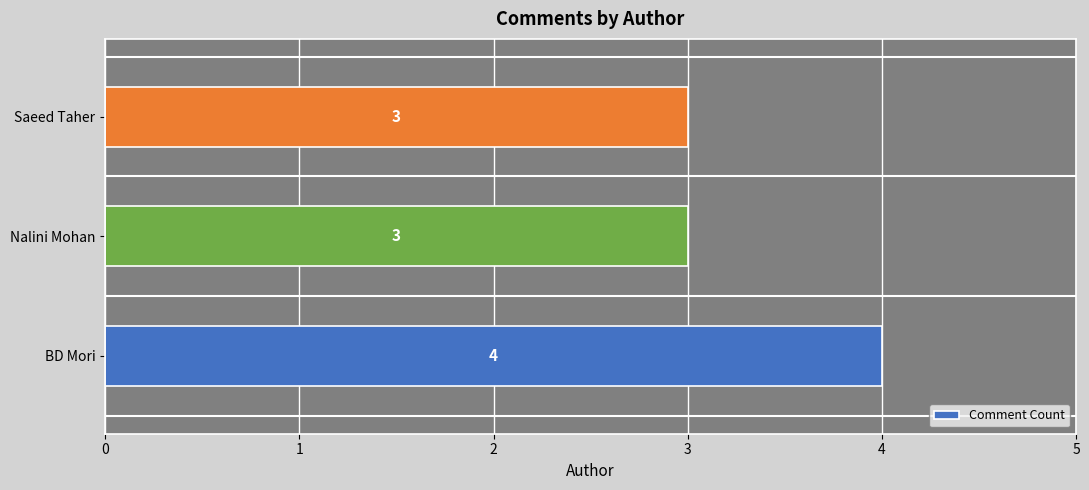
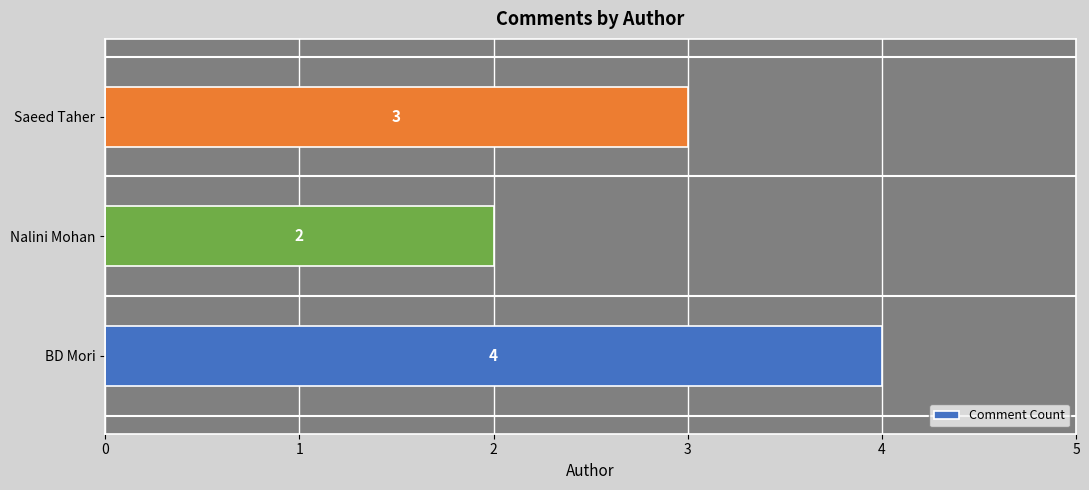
  {
    "Saeed Taher": 3,
-   "Nalini Mohan": 3,
+   "Nalini Mohan": 2,
    "BD Mori": 4
  }
